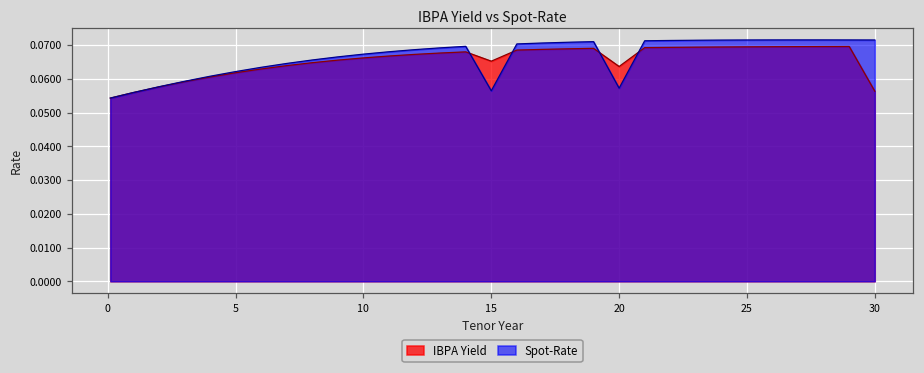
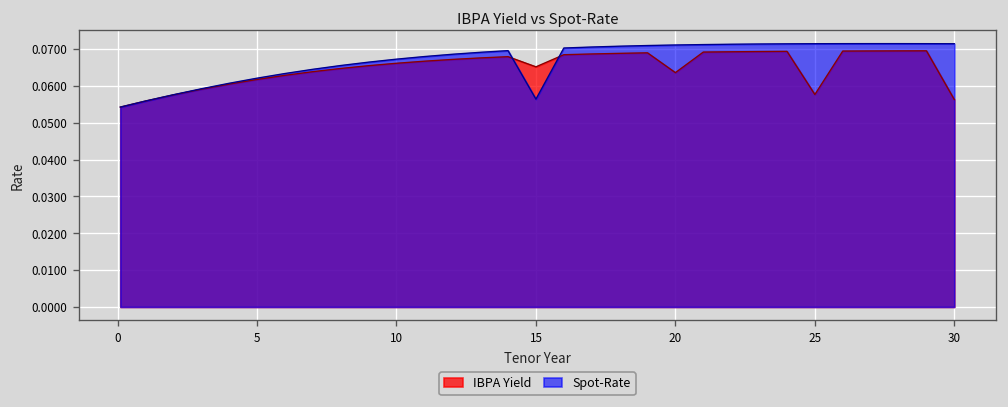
  {
    "IBPA Yield": {
      "10": 0.066,
      "15": 0.065,
      "20": 0.064,
-     "25": 0.069,
+     "25": 0.058,
      "30": 0.056
    },
    "Spot-Rate": {
      "10": 0.067,
      "15": 0.056,
-     "20": 0.057,
+     "20": 0.071,
      "25": 0.071,
      "30": 0.071
    }
  }
